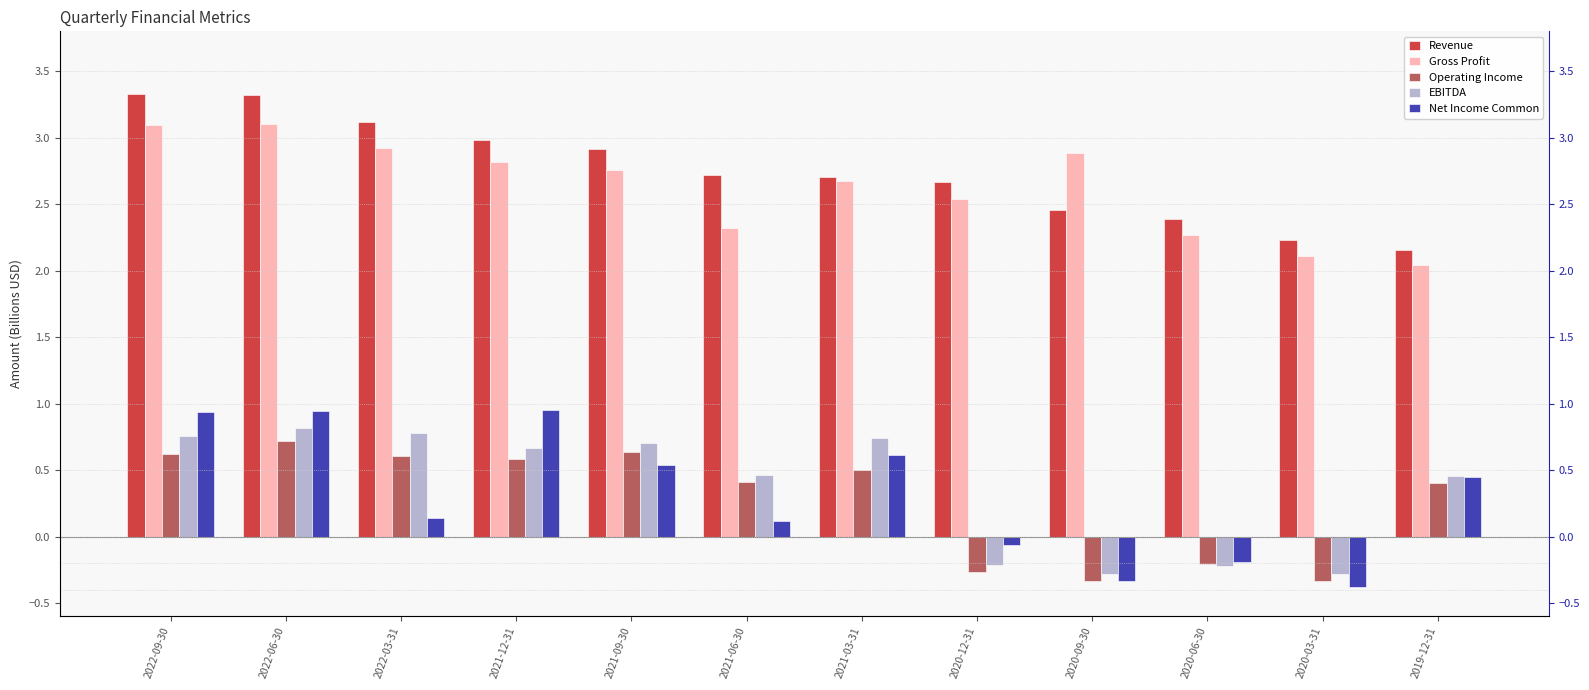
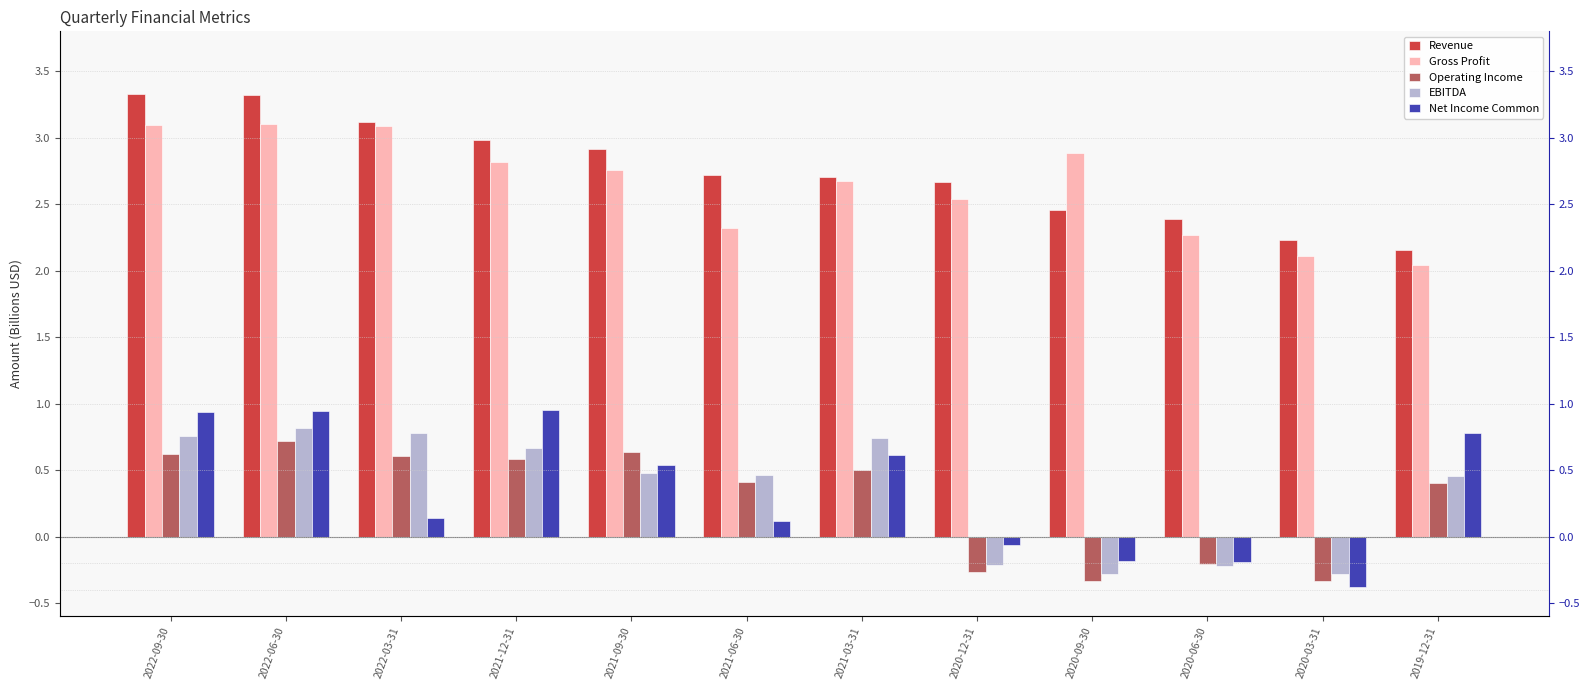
  {
    "Gross Profit": {
      "2022-09-30": 3.10,
      "2022-06-30": 3.10,
-     "2022-03-31": 2.92,
+     "2022-03-31": 3.09,
      "2021-12-31": 2.82,
      "2021-09-30": 2.76,
      "2021-06-30": 2.32,
      "2021-03-31": 2.68,
      "2020-12-31": 2.54,
      "2020-09-30": 2.88,
      "2020-06-30": 2.26,
      "2020-03-31": 2.11,
      "2019-12-31": 2.04
    },
    "EBITDA": {
      "2022-09-30": 0.75,
      "2022-06-30": 0.82,
      "2022-03-31": 0.78,
      "2021-12-31": 0.66,
-     "2021-09-30": 0.71,
+     "2021-09-30": 0.48,
      "2021-06-30": 0.46,
      "2021-03-31": 0.74,
      "2020-12-31": -0.21,
      "2020-09-30": -0.28,
      "2020-06-30": -0.22,
      "2020-03-31": -0.28,
      "2019-12-31": 0.46
    },
    "Net Income Common": {
      "2022-09-30": 0.94,
      "2022-06-30": 0.95,
      "2022-03-31": 0.14,
      "2021-12-31": 0.95,
      "2021-09-30": 0.53,
      "2021-06-30": 0.12,
      "2021-03-31": 0.61,
      "2020-12-31": -0.06,
-     "2020-09-30": -0.33,
+     "2020-09-30": -0.18,
      "2020-06-30": -0.19,
      "2020-03-31": -0.38,
-     "2019-12-31": 0.45
+     "2019-12-31": 0.78
    }
  }
